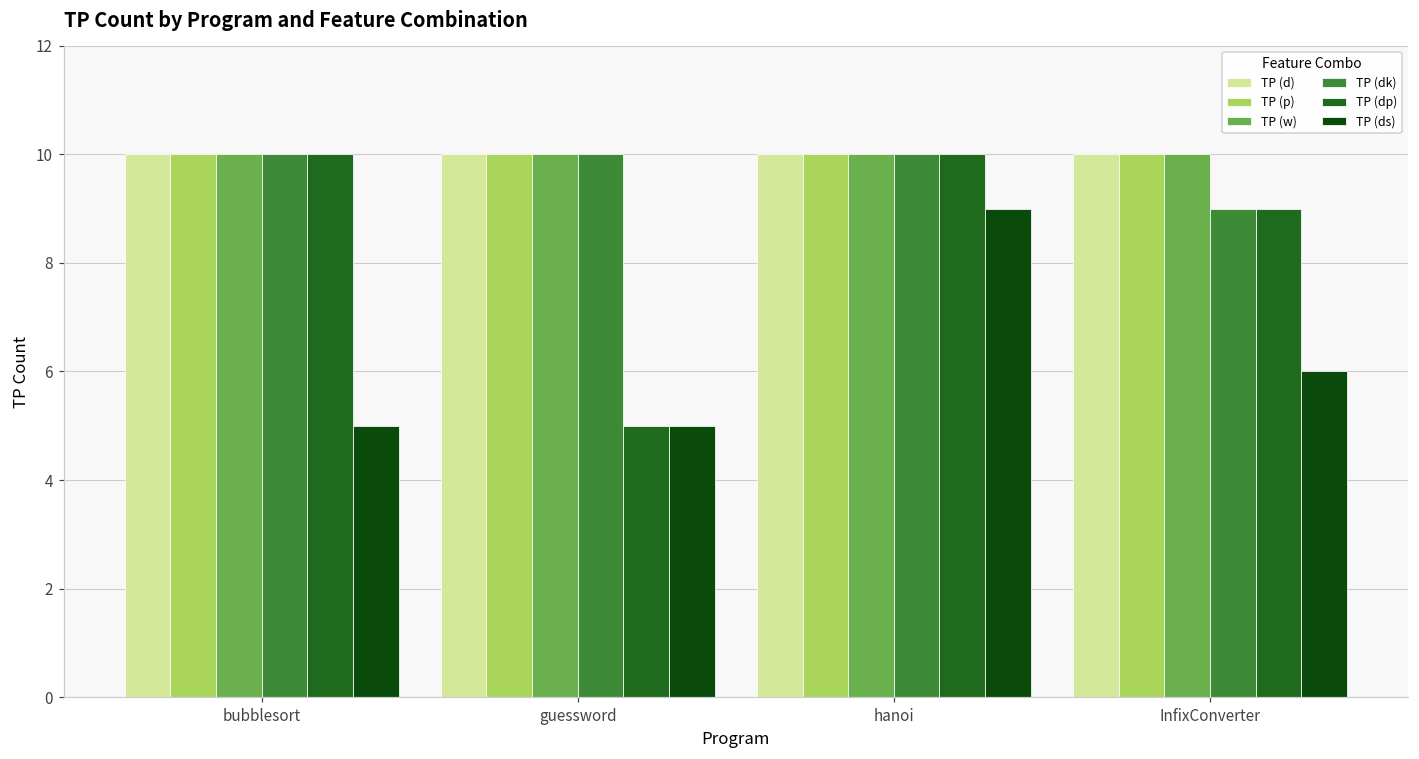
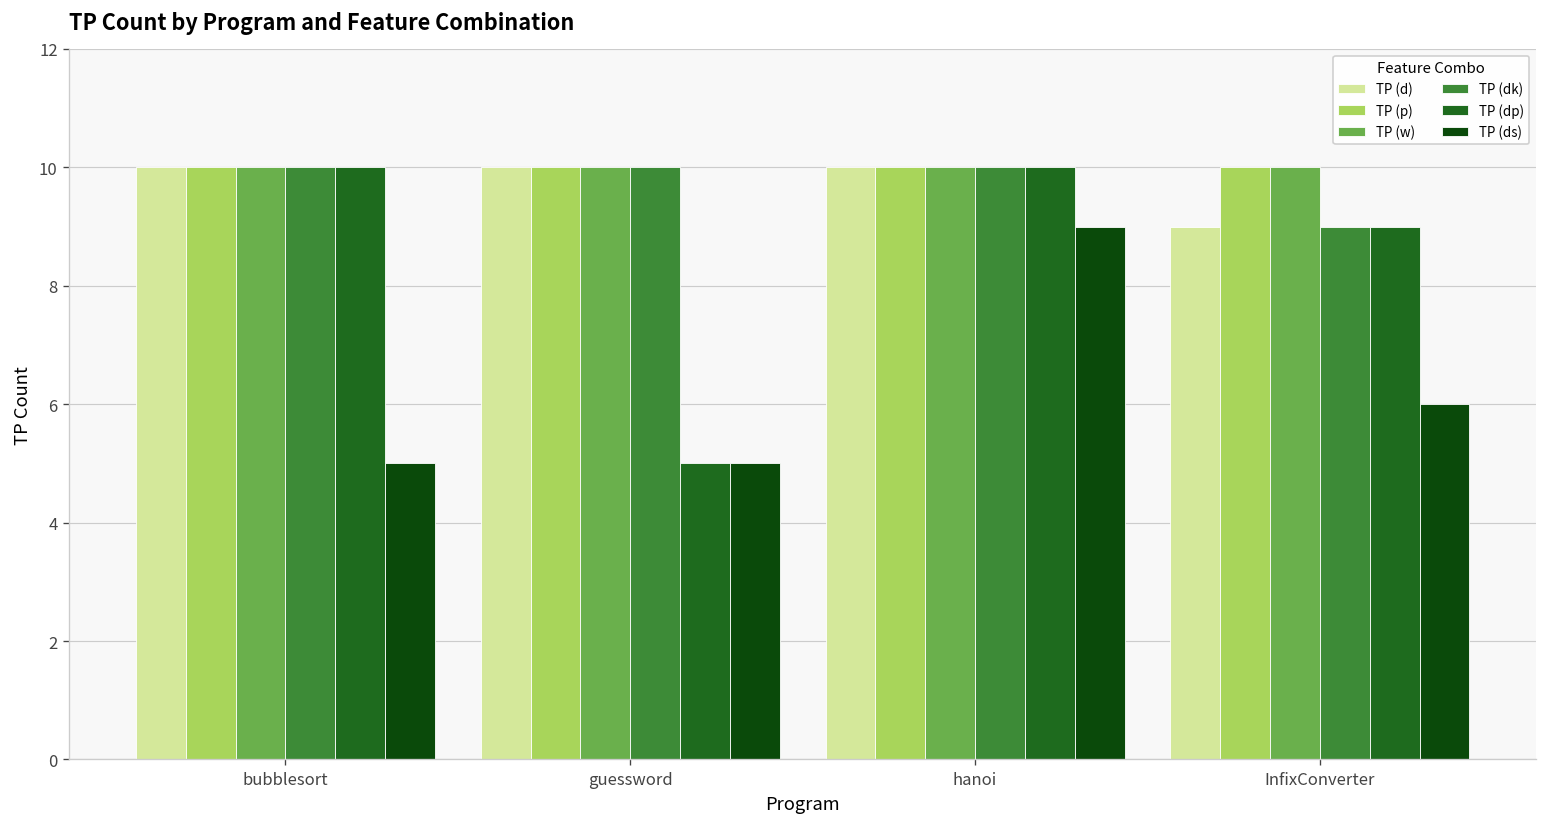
  {
    "TP (d)": {
      "bubblesort": 10,
      "guessword": 10,
      "hanoi": 10,
-     "InfixConverter": 10
+     "InfixConverter": 9
    },
    "TP (p)": {
      "bubblesort": 10,
      "guessword": 10,
      "hanoi": 10,
      "InfixConverter": 10
    },
    "TP (w)": {
      "bubblesort": 10,
      "guessword": 10,
      "hanoi": 10,
      "InfixConverter": 10
    }
  }
